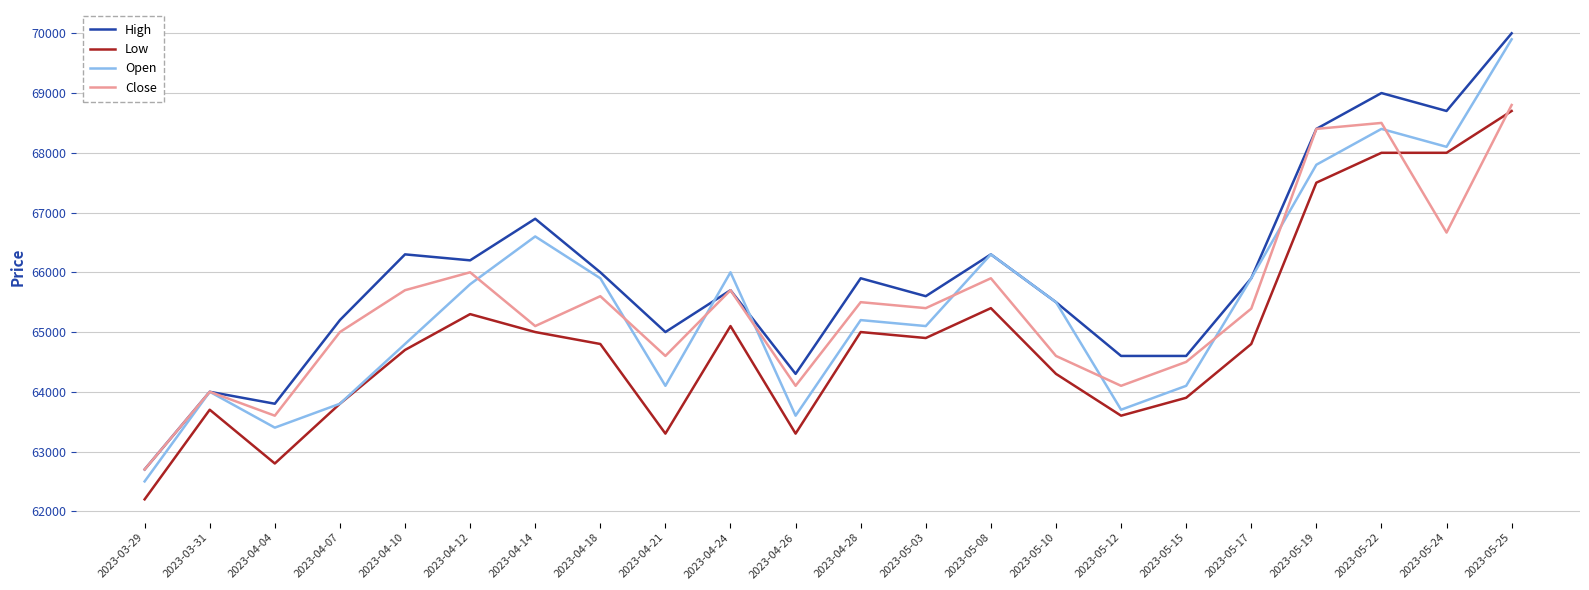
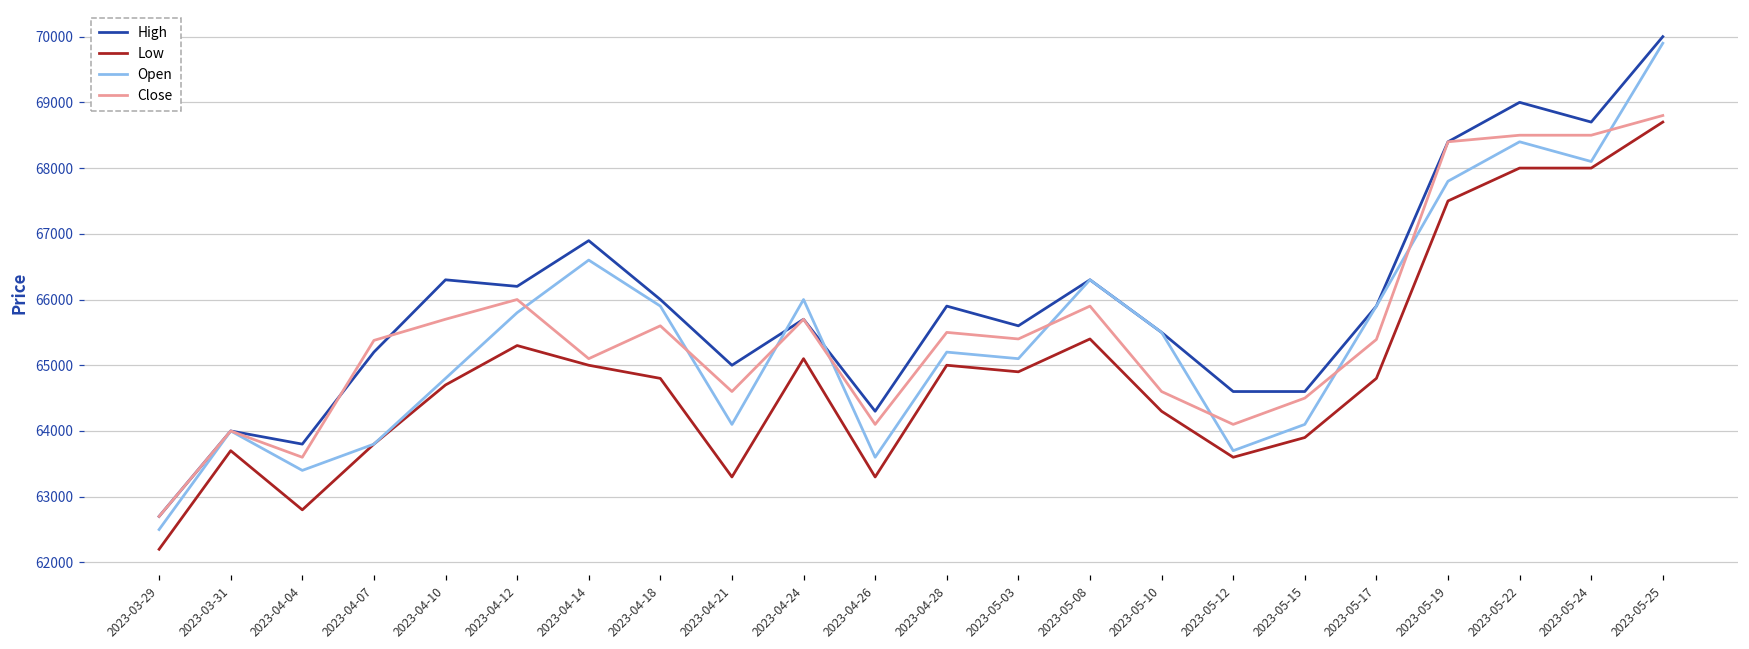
  {
    "High": {
      "2023-04-04": 63800,
      "2023-04-07": 65200,
      "2023-04-10": 66300,
      "2023-04-12": 66200,
      "2023-04-14": 66900,
      "2023-04-18": 66000,
      "2023-04-21": 65000,
      "2023-04-26": 64300,
      "2023-04-28": 65900,
      "2023-05-03": 65600,
      "2023-05-12": 64600,
      "2023-05-15": 64600,
      "2023-05-22": 69000,
      "2023-05-24": 68700,
      "2023-05-25": 70000
    },
    "Low": {
      "2023-03-29": 62200,
      "2023-03-31": 63700,
      "2023-04-04": 62800,
      "2023-04-10": 64700,
      "2023-04-12": 65300,
      "2023-04-14": 65000,
      "2023-04-18": 64800,
      "2023-04-21": 63300,
      "2023-04-24": 65100,
      "2023-04-26": 63300,
      "2023-04-28": 65000,
      "2023-05-03": 64900,
      "2023-05-08": 65400,
      "2023-05-10": 64300,
      "2023-05-12": 63600,
      "2023-05-15": 63900,
      "2023-05-17": 64800,
      "2023-05-19": 67500,
      "2023-05-22": 68000,
      "2023-05-24": 68000,
      "2023-05-25": 68700
    },
    "Open": {
      "2023-03-29": 62500,
      "2023-04-04": 63400,
      "2023-04-10": 64800,
      "2023-04-12": 65800,
      "2023-04-14": 66600,
      "2023-04-18": 65900,
      "2023-04-21": 64100,
      "2023-04-24": 66000,
      "2023-04-26": 63600,
      "2023-04-28": 65200,
      "2023-05-03": 65100,
      "2023-05-12": 63700,
      "2023-05-15": 64100,
      "2023-05-19": 67800,
      "2023-05-22": 68400,
      "2023-05-24": 68100,
      "2023-05-25": 69900
    },
    "Close": {
      "2023-04-04": 63600,
-     "2023-04-07": 65000,
+     "2023-04-07": 65400,
      "2023-04-10": 65700,
      "2023-04-12": 66000,
      "2023-04-14": 65100,
      "2023-04-18": 65600,
      "2023-04-21": 64600,
      "2023-04-26": 64100,
      "2023-04-28": 65500,
      "2023-05-03": 65400,
      "2023-05-08": 65900,
      "2023-05-10": 64600,
      "2023-05-12": 64100,
      "2023-05-15": 64500,
      "2023-05-17": 65400,
      "2023-05-22": 68500,
-     "2023-05-24": 66700,
+     "2023-05-24": 68500,
      "2023-05-25": 68800
    }
  }
